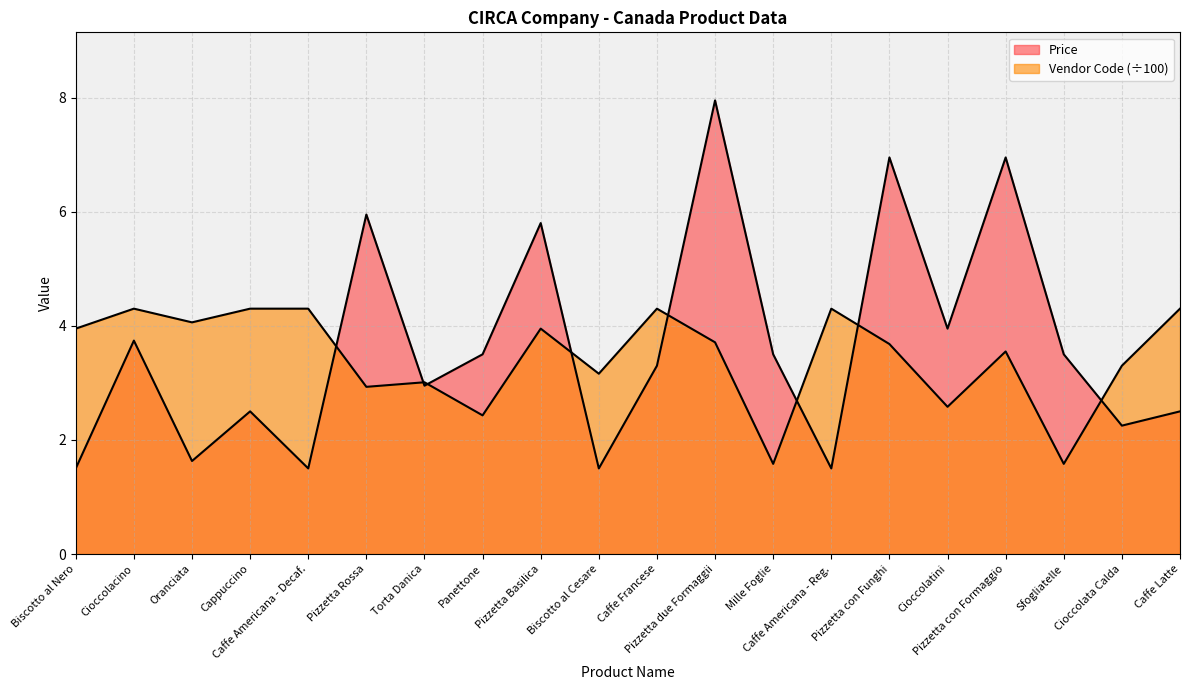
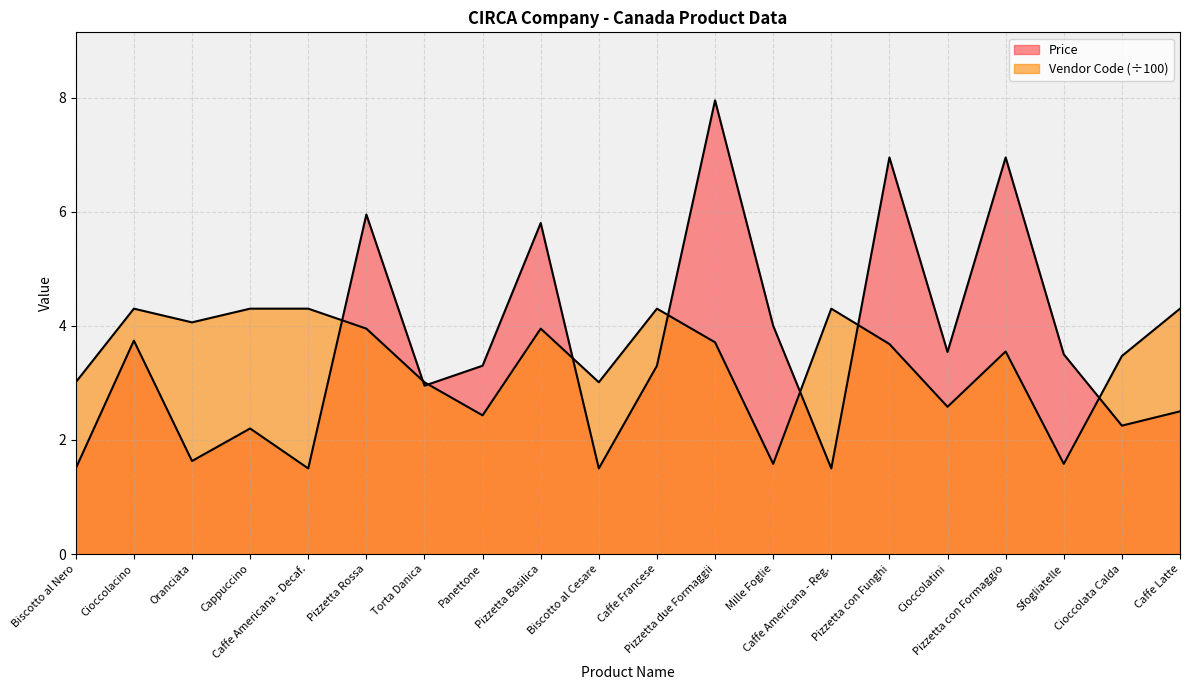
  {
    "Price": {
      "Biscotto al Nero": 1.5,
      "Cioccolacino": 3.7,
      "Oranciata": 1.6,
-     "Cappuccino": 2.5,
+     "Cappuccino": 2.2,
      "Caffe Americana - Decaf.": 1.5,
      "Pizzetta Rossa": 6.0,
      "Torta Danica": 3.0,
-     "Panettone": 3.5,
+     "Panettone": 3.3,
      "Pizzetta Basilica": 5.8,
      "Biscotto al Cesare": 1.5,
      "Caffe Francese": 3.3,
      "Pizzetta due Formaggii": 8.0,
-     "Mille Foglie": 3.5,
+     "Mille Foglie": 4.0,
      "Caffe Americana - Reg.": 1.5,
      "Pizzetta con Funghi": 7.0,
-     "Cioccolatini": 4.0,
+     "Cioccolatini": 3.5,
      "Pizzetta con Formaggio": 7.0,
      "Sfogliatelle": 3.5,
      "Cioccolata Calda": 2.3,
      "Caffe Latte": 2.5
    },
    "Vendor Code (÷100)": {
-     "Biscotto al Nero": 4.0,
+     "Biscotto al Nero": 3.0,
      "Cioccolacino": 4.3,
      "Oranciata": 4.1,
      "Cappuccino": 4.3,
      "Caffe Americana - Decaf.": 4.3,
-     "Pizzetta Rossa": 2.9,
+     "Pizzetta Rossa": 4.0,
      "Torta Danica": 3.0,
      "Panettone": 2.4,
      "Pizzetta Basilica": 4.0,
-     "Biscotto al Cesare": 3.2,
+     "Biscotto al Cesare": 3.0,
      "Caffe Francese": 4.3,
      "Pizzetta due Formaggii": 3.7,
      "Mille Foglie": 1.6,
      "Caffe Americana - Reg.": 4.3,
      "Pizzetta con Funghi": 3.7,
      "Cioccolatini": 2.6,
      "Pizzetta con Formaggio": 3.6,
      "Sfogliatelle": 1.6,
-     "Cioccolata Calda": 3.3,
+     "Cioccolata Calda": 3.5,
      "Caffe Latte": 4.3
    }
  }
